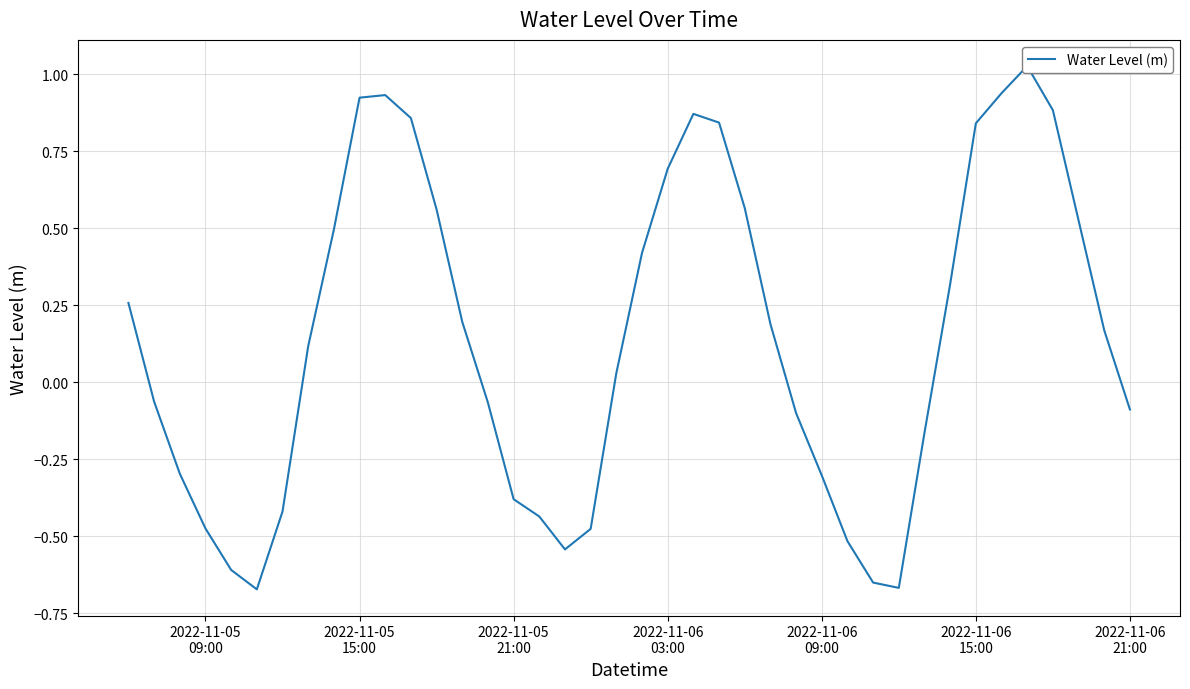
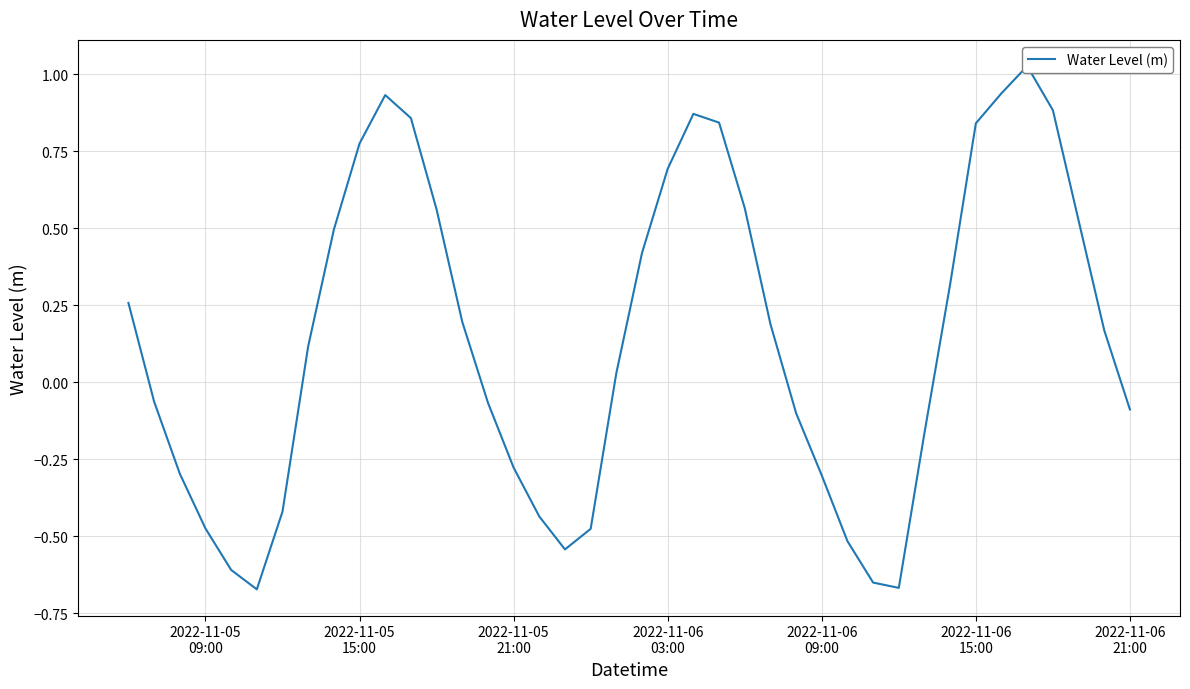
  {
    "2022-11-05 09:00": -0.47,
-   "2022-11-05 15:00": 0.92,
-   "2022-11-05 21:00": -0.38,
+   "2022-11-05 15:00": 0.77,
+   "2022-11-05 21:00": -0.28,
    "2022-11-06 03:00": 0.69,
    "2022-11-06 09:00": -0.30,
    "2022-11-06 15:00": 0.84,
    "2022-11-06 21:00": -0.09
  }
